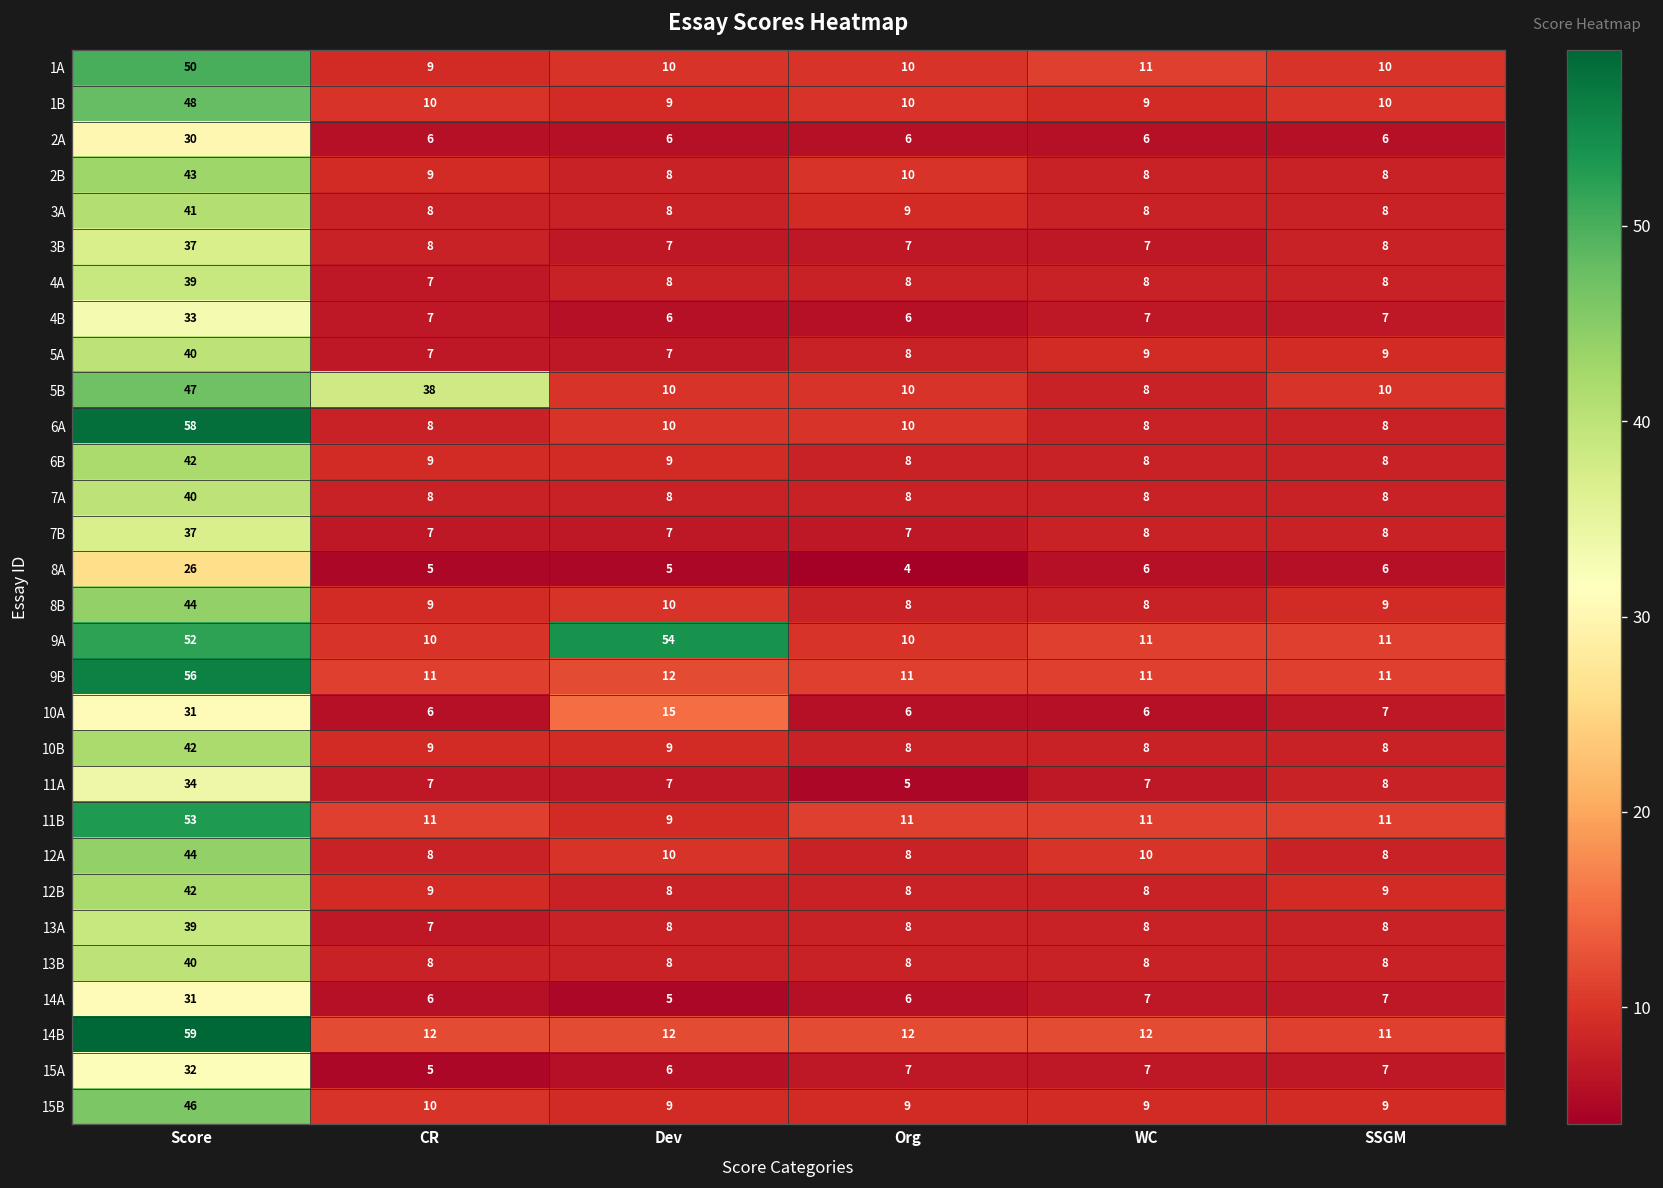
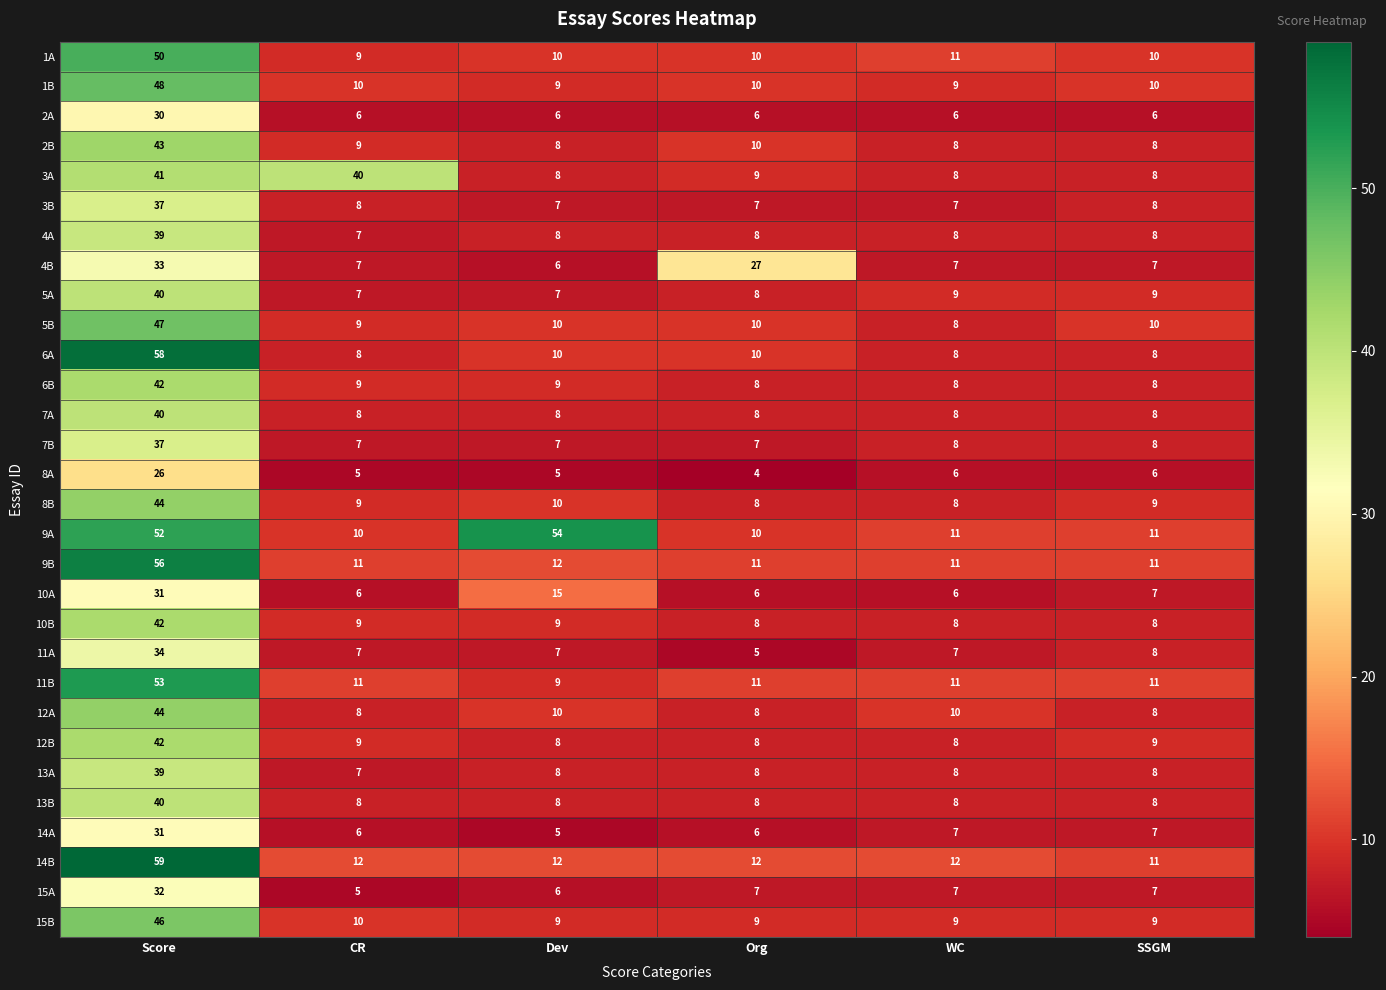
  {
    "1A": {
      "Score": 50,
      "CR": 9,
      "Dev": 10,
      "Org": 10,
      "WC": 11,
      "SSGM": 10
    },
    "1B": {
      "Score": 48,
      "CR": 10,
      "Dev": 9,
      "Org": 10,
      "WC": 9,
      "SSGM": 10
    },
    "2A": {
      "Score": 30,
      "CR": 6,
      "Dev": 6,
      "Org": 6,
      "WC": 6,
      "SSGM": 6
    },
    "2B": {
      "Score": 43,
      "CR": 9,
      "Dev": 8,
      "Org": 10,
      "WC": 8,
      "SSGM": 8
    },
    "3A": {
      "Score": 41,
-     "CR": 8,
+     "CR": 40,
      "Dev": 8,
      "Org": 9,
      "WC": 8,
      "SSGM": 8
    },
    "3B": {
      "Score": 37,
      "CR": 8,
      "Dev": 7,
      "Org": 7,
      "WC": 7,
      "SSGM": 8
    },
    "4A": {
      "Score": 39,
      "CR": 7,
      "Dev": 8,
      "Org": 8,
      "WC": 8,
      "SSGM": 8
    },
    "4B": {
      "Score": 33,
      "CR": 7,
      "Dev": 6,
-     "Org": 6,
+     "Org": 27,
      "WC": 7,
      "SSGM": 7
    },
    "5A": {
      "Score": 40,
      "CR": 7,
      "Dev": 7,
      "Org": 8,
      "WC": 9,
      "SSGM": 9
    },
    "5B": {
      "Score": 47,
-     "CR": 38,
+     "CR": 9,
      "Dev": 10,
      "Org": 10,
      "WC": 8,
      "SSGM": 10
    },
    "6A": {
      "Score": 58,
      "CR": 8,
      "Dev": 10,
      "Org": 10,
      "WC": 8,
      "SSGM": 8
    },
    "6B": {
      "Score": 42,
      "CR": 9,
      "Dev": 9,
      "Org": 8,
      "WC": 8,
      "SSGM": 8
    },
    "7A": {
      "Score": 40,
      "CR": 8,
      "Dev": 8,
      "Org": 8,
      "WC": 8,
      "SSGM": 8
    },
    "7B": {
      "Score": 37,
      "CR": 7,
      "Dev": 7,
      "Org": 7,
      "WC": 8,
      "SSGM": 8
    },
    "8A": {
      "Score": 26,
      "CR": 5,
      "Dev": 5,
      "Org": 4,
      "WC": 6,
      "SSGM": 6
    },
    "8B": {
      "Score": 44,
      "CR": 9,
      "Dev": 10,
      "Org": 8,
      "WC": 8,
      "SSGM": 9
    },
    "9A": {
      "Score": 52,
      "CR": 10,
      "Dev": 54,
      "Org": 10,
      "WC": 11,
      "SSGM": 11
    },
    "9B": {
      "Score": 56,
      "CR": 11,
      "Dev": 12,
      "Org": 11,
      "WC": 11,
      "SSGM": 11
    },
    "10A": {
      "Score": 31,
      "CR": 6,
      "Dev": 15,
      "Org": 6,
      "WC": 6,
      "SSGM": 7
    },
    "10B": {
      "Score": 42,
      "CR": 9,
      "Dev": 9,
      "Org": 8,
      "WC": 8,
      "SSGM": 8
    },
    "11A": {
      "Score": 34,
      "CR": 7,
      "Dev": 7,
      "Org": 5,
      "WC": 7,
      "SSGM": 8
    },
    "11B": {
      "Score": 53,
      "CR": 11,
      "Dev": 9,
      "Org": 11,
      "WC": 11,
      "SSGM": 11
    },
    "12A": {
      "Score": 44,
      "CR": 8,
      "Dev": 10,
      "Org": 8,
      "WC": 10,
      "SSGM": 8
    },
    "12B": {
      "Score": 42,
      "CR": 9,
      "Dev": 8,
      "Org": 8,
      "WC": 8,
      "SSGM": 9
    },
    "13A": {
      "Score": 39,
      "CR": 7,
      "Dev": 8,
      "Org": 8,
      "WC": 8,
      "SSGM": 8
    },
    "13B": {
      "Score": 40,
      "CR": 8,
      "Dev": 8,
      "Org": 8,
      "WC": 8,
      "SSGM": 8
    },
    "14A": {
      "Score": 31,
      "CR": 6,
      "Dev": 5,
      "Org": 6,
      "WC": 7,
      "SSGM": 7
    },
    "14B": {
      "Score": 59,
      "CR": 12,
      "Dev": 12,
      "Org": 12,
      "WC": 12,
      "SSGM": 11
    },
    "15A": {
      "Score": 32,
      "CR": 5,
      "Dev": 6,
      "Org": 7,
      "WC": 7,
      "SSGM": 7
    },
    "15B": {
      "Score": 46,
      "CR": 10,
      "Dev": 9,
      "Org": 9,
      "WC": 9,
      "SSGM": 9
    }
  }
